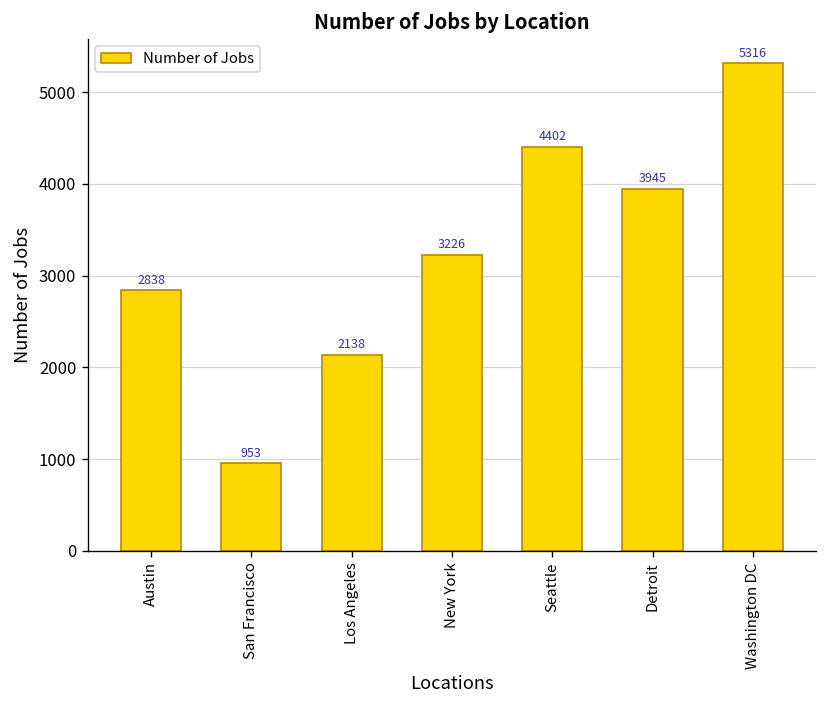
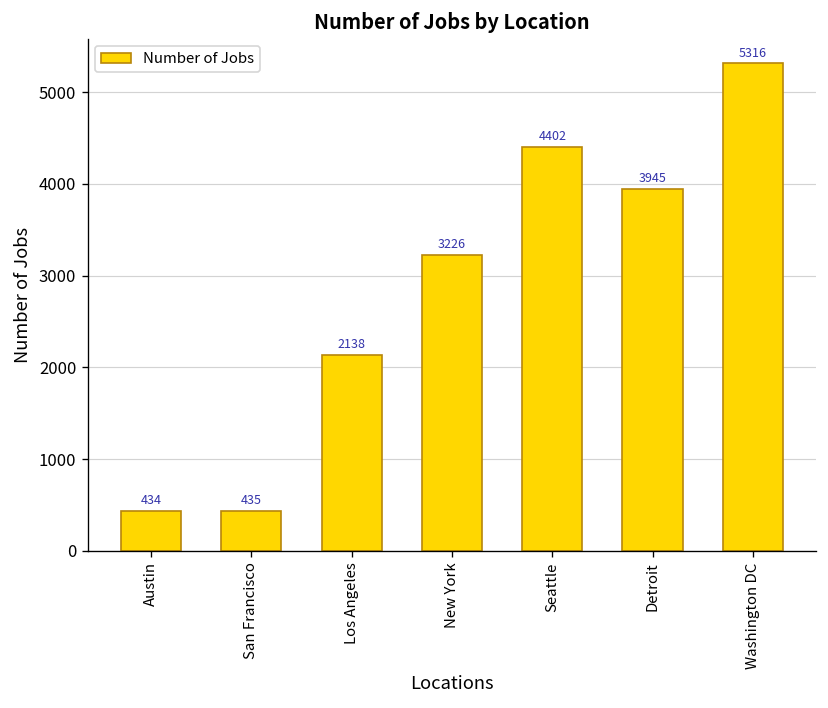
  {
-   "Austin": 2838,
-   "San Francisco": 953,
+   "Austin": 434,
+   "San Francisco": 435,
    "Los Angeles": 2138,
    "New York": 3226,
    "Seattle": 4402,
    "Detroit": 3945,
    "Washington DC": 5316
  }
